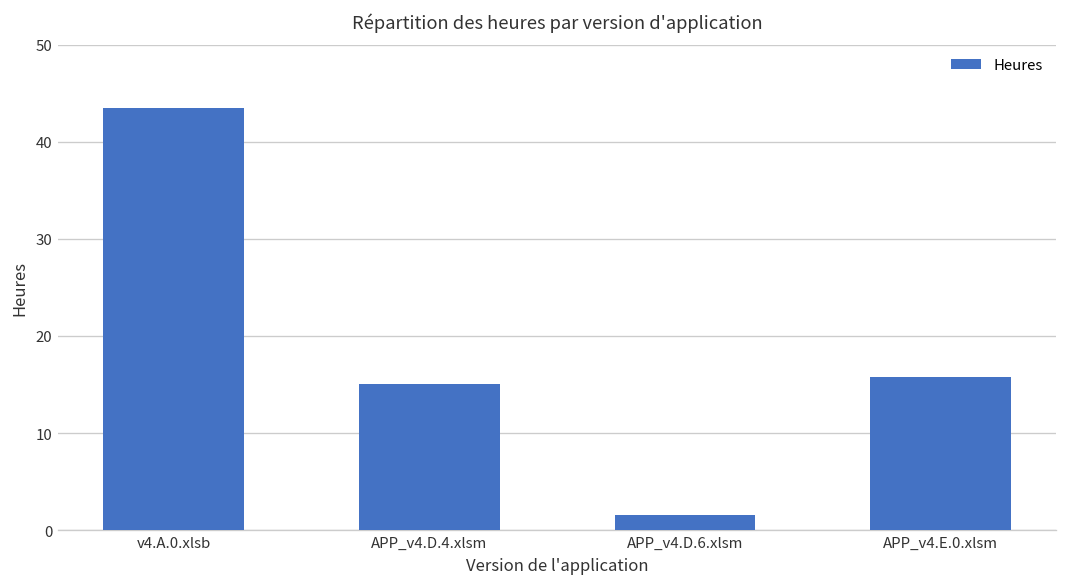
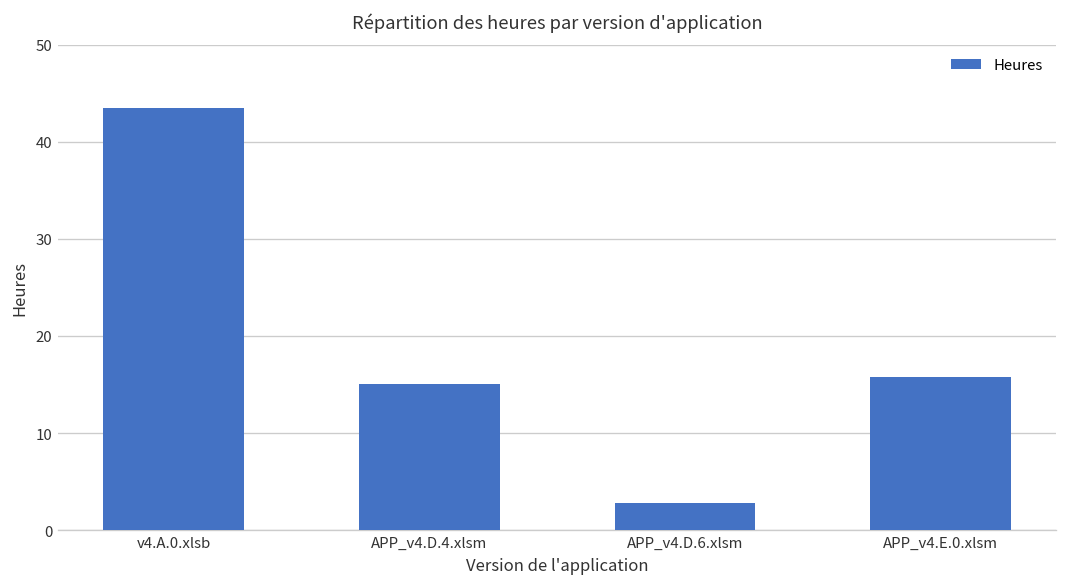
  {
    "v4.A.0.xlsb": 44,
    "APP_v4.D.4.xlsm": 15,
-   "APP_v4.D.6.xlsm": 2,
+   "APP_v4.D.6.xlsm": 3,
    "APP_v4.E.0.xlsm": 16
  }
